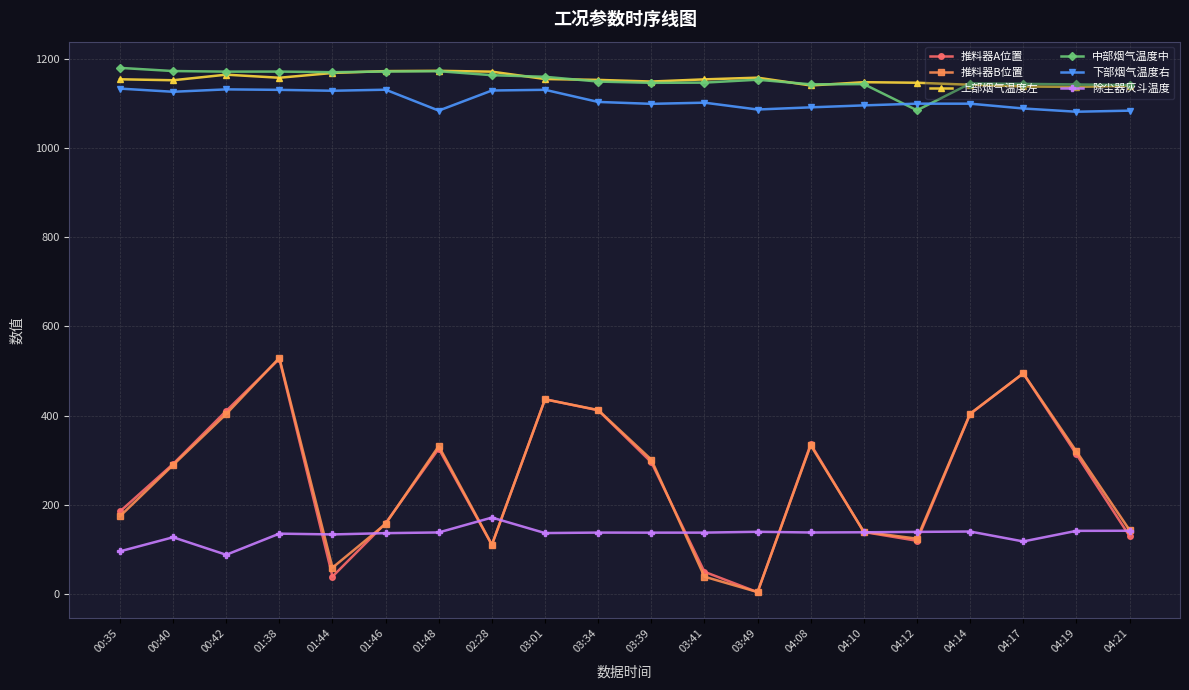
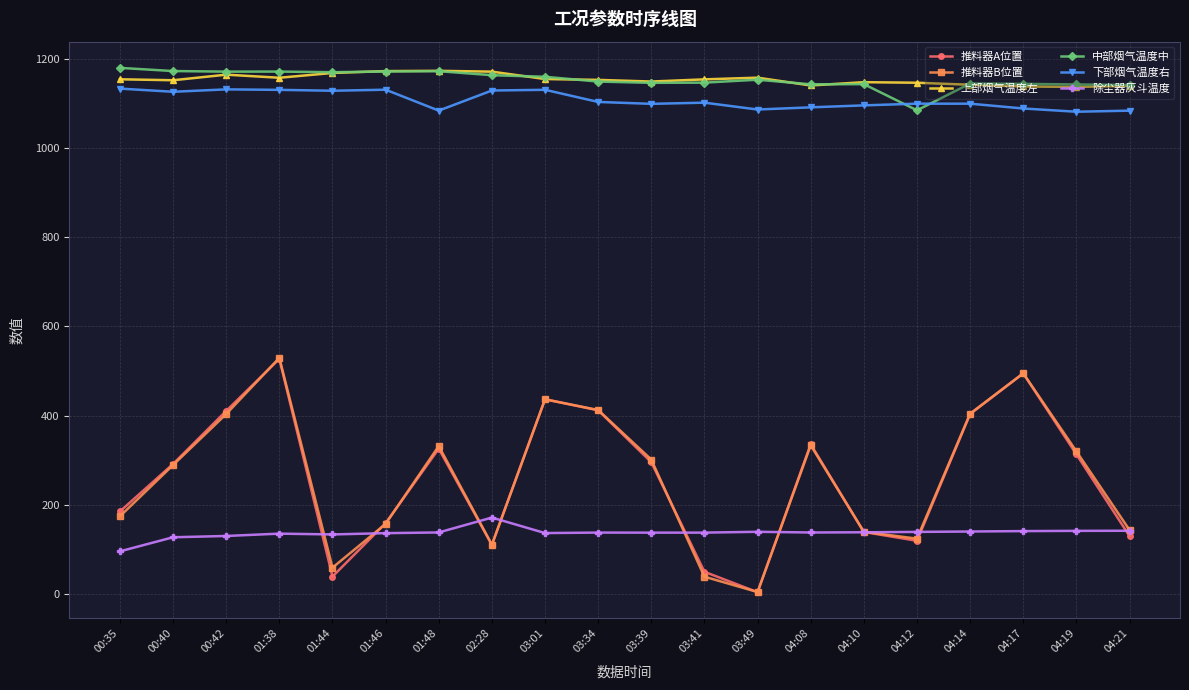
  {
    "上部烟气温度左": {
      "00:35": 1150,
      "00:40": 1150,
      "00:42": 1160,
      "01:38": 1160,
      "02:28": 1170,
      "03:41": 1150,
      "04:12": 1150
    },
    "中部烟气温度中": {
      "00:35": 1180,
      "00:40": 1170,
      "00:42": 1170,
      "01:38": 1170,
      "02:28": 1160,
      "03:41": 1150,
      "04:12": 1080
    },
    "下部烟气温度右": {
      "00:35": 1130,
      "00:40": 1130,
      "00:42": 1130,
      "01:38": 1130,
      "01:44": 1130,
      "01:46": 1130,
      "01:48": 1080,
      "02:28": 1130,
      "03:01": 1130,
      "03:34": 1100,
      "03:39": 1100,
      "03:41": 1100,
      "03:49": 1090,
      "04:08": 1090,
      "04:10": 1100,
      "04:12": 1100,
      "04:14": 1100,
      "04:17": 1090,
      "04:19": 1080,
      "04:21": 1080
    },
    "除尘器灰斗温度": {
      "00:35": 100,
      "00:40": 130,
-     "00:42": 90,
+     "00:42": 130,
      "01:38": 140,
      "01:44": 130,
      "01:46": 140,
      "01:48": 140,
      "02:28": 170,
      "03:01": 140,
      "03:34": 140,
      "03:39": 140,
      "03:41": 140,
      "03:49": 140,
      "04:08": 140,
      "04:12": 140,
      "04:14": 140,
-     "04:17": 120,
+     "04:17": 140,
      "04:19": 140
    }
  }
